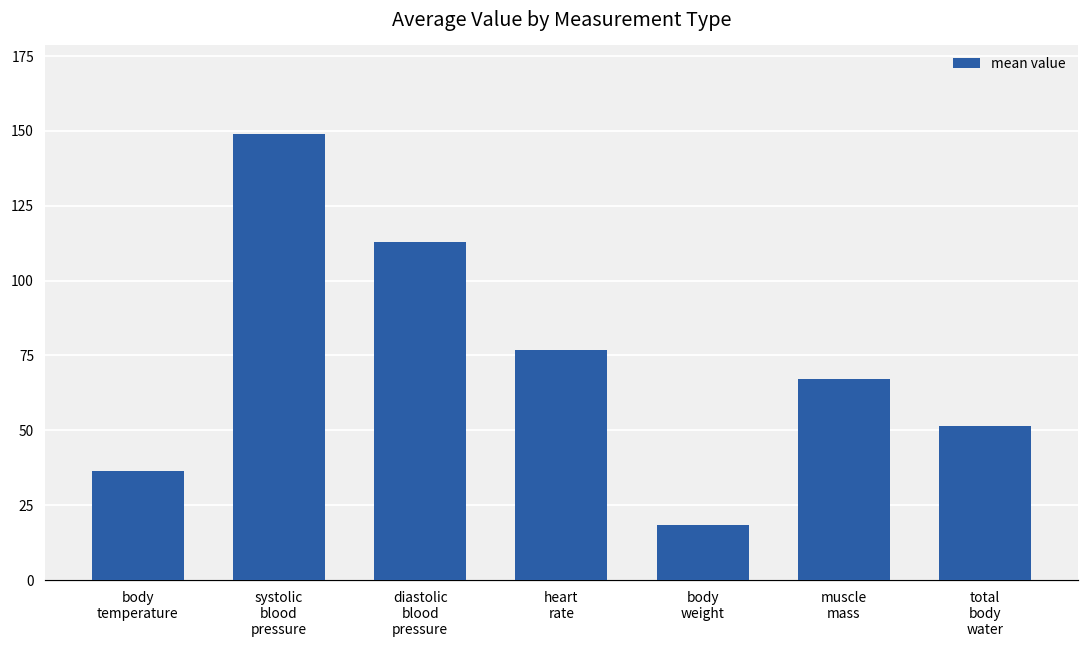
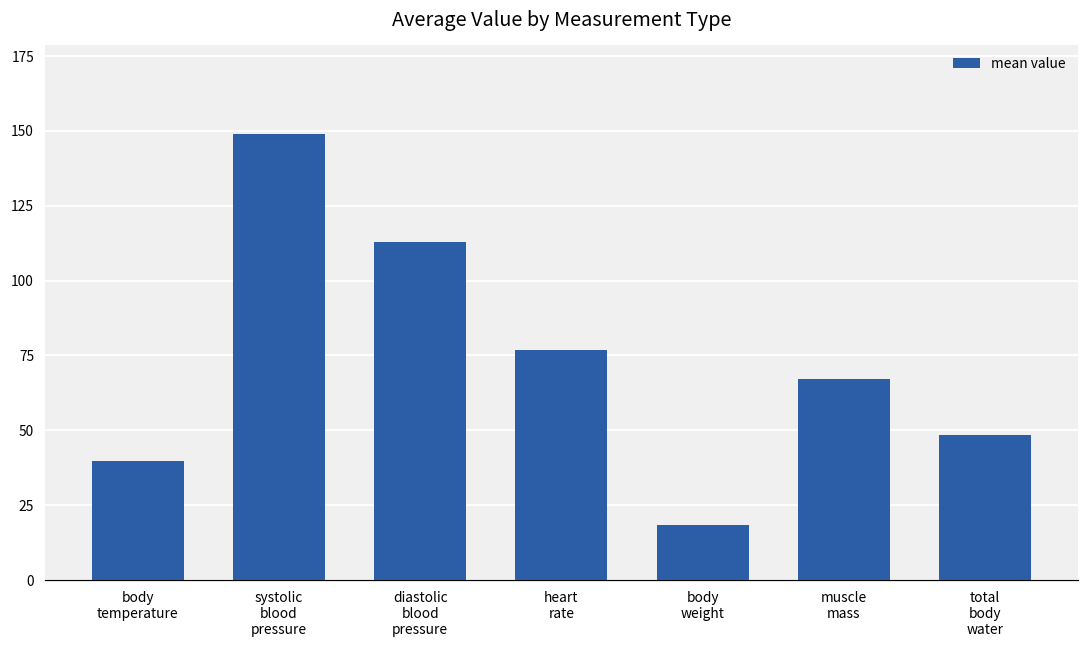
  {
-   "body temperature": 36,
+   "body temperature": 40,
    "systolic blood pressure": 149,
    "diastolic blood pressure": 113,
    "heart rate": 77,
    "body weight": 18,
    "muscle mass": 67,
-   "total body water": 51
+   "total body water": 48
  }
